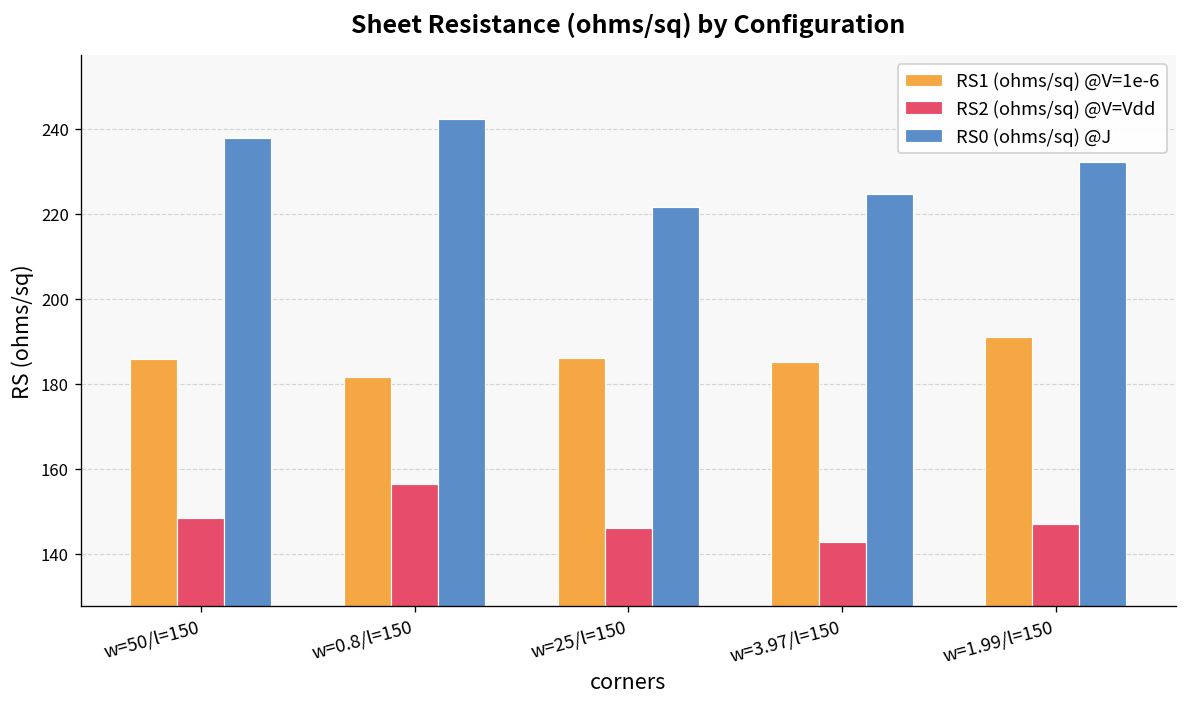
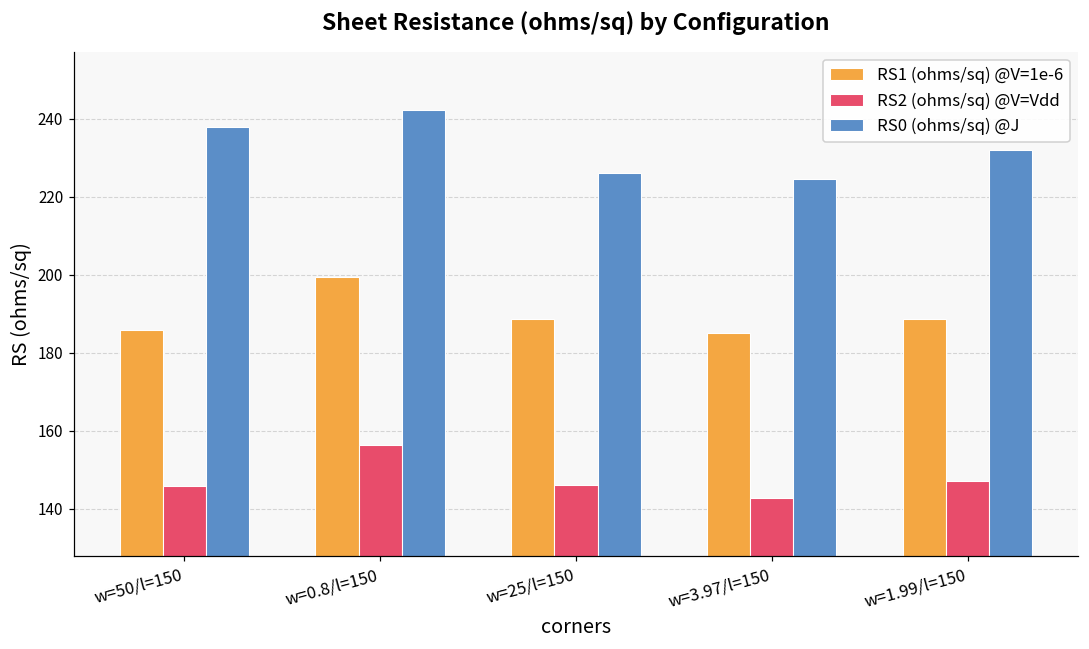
  {
    "RS1 (ohms/sq) @V=1e-6": {
      "w=50/l=150": 186,
-     "w=0.8/l=150": 182,
-     "w=25/l=150": 186,
+     "w=0.8/l=150": 199,
+     "w=25/l=150": 189,
      "w=3.97/l=150": 185,
-     "w=1.99/l=150": 191
+     "w=1.99/l=150": 189
    },
    "RS2 (ohms/sq) @V=Vdd": {
-     "w=50/l=150": 149,
+     "w=50/l=150": 146,
      "w=0.8/l=150": 156,
      "w=25/l=150": 146,
      "w=3.97/l=150": 143,
      "w=1.99/l=150": 147
    },
    "RS0 (ohms/sq) @J": {
      "w=50/l=150": 238,
      "w=0.8/l=150": 242,
-     "w=25/l=150": 222,
+     "w=25/l=150": 226,
      "w=3.97/l=150": 225,
      "w=1.99/l=150": 232
    }
  }
